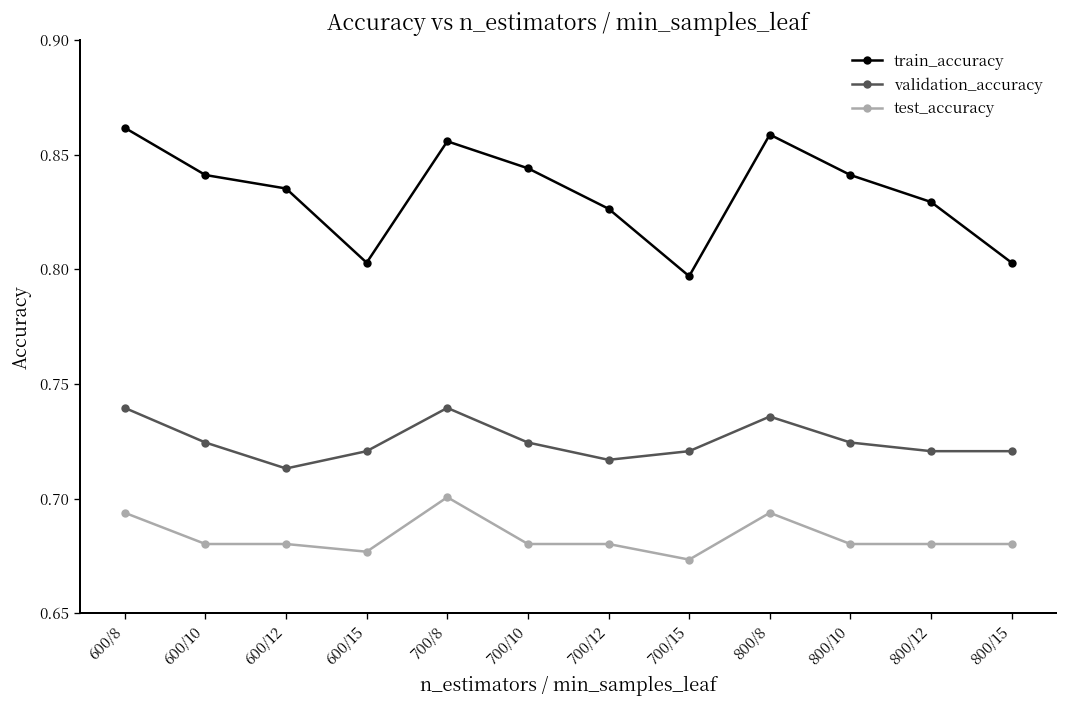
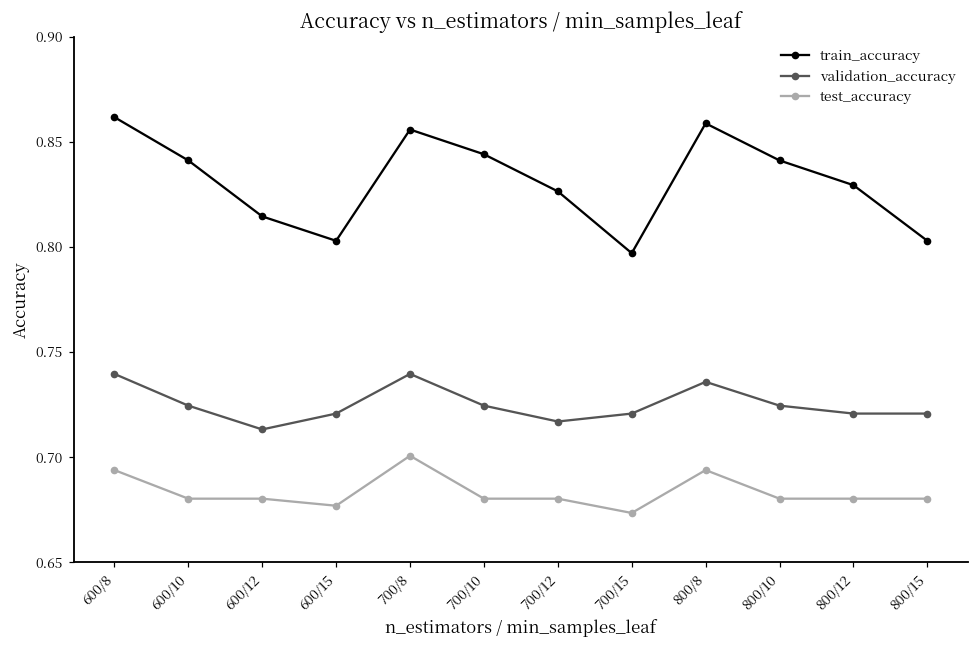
  {
    "train_accuracy": {
      "600/8": 0.862,
      "600/10": 0.841,
-     "600/12": 0.835,
+     "600/12": 0.815,
      "600/15": 0.803,
      "700/8": 0.856,
      "700/10": 0.844,
      "700/12": 0.826,
      "700/15": 0.797,
      "800/8": 0.859,
      "800/10": 0.841,
      "800/12": 0.829,
      "800/15": 0.803
    },
    "validation_accuracy": {
      "600/8": 0.740,
      "600/10": 0.725,
      "600/12": 0.713,
      "600/15": 0.721,
      "700/8": 0.740,
      "700/10": 0.725,
      "700/12": 0.717,
      "700/15": 0.721,
      "800/8": 0.736,
      "800/10": 0.725,
      "800/12": 0.721,
      "800/15": 0.721
    },
    "test_accuracy": {
      "600/8": 0.694,
      "600/10": 0.680,
      "600/12": 0.680,
      "600/15": 0.677,
      "700/8": 0.701,
      "700/10": 0.680,
      "700/12": 0.680,
      "700/15": 0.673,
      "800/8": 0.694,
      "800/10": 0.680,
      "800/12": 0.680,
      "800/15": 0.680
    }
  }
